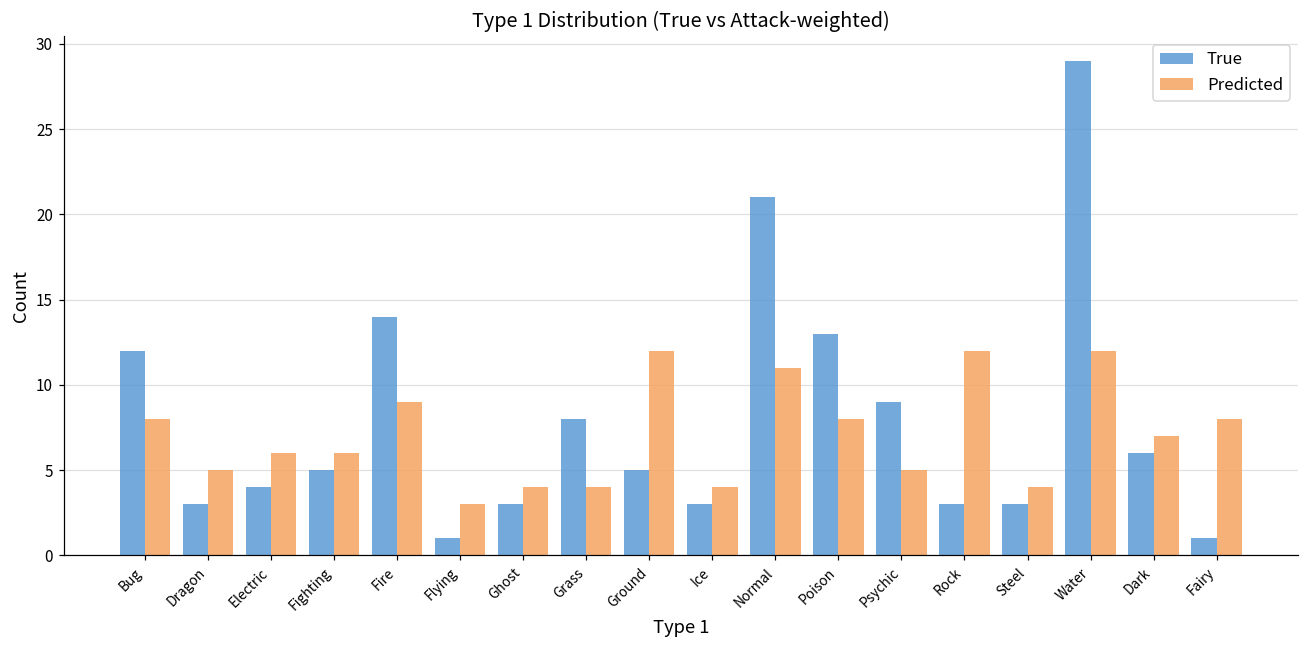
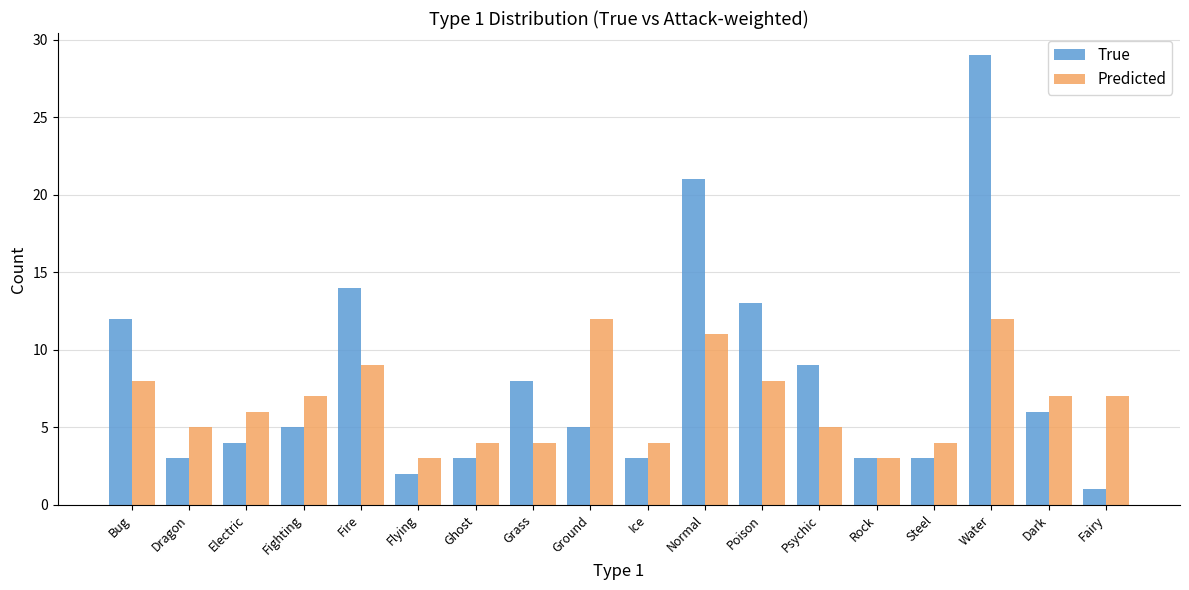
  {
    "True": {
      "Bug": 12,
      "Dragon": 3,
      "Electric": 4,
      "Fighting": 5,
      "Fire": 14,
-     "Flying": 1,
+     "Flying": 2,
      "Ghost": 3,
      "Grass": 8,
      "Ground": 5,
      "Ice": 3,
      "Normal": 21,
      "Poison": 13,
      "Psychic": 9,
      "Rock": 3,
      "Steel": 3,
      "Water": 29,
      "Dark": 6,
      "Fairy": 1
    },
    "Predicted": {
      "Bug": 8,
      "Dragon": 5,
      "Electric": 6,
-     "Fighting": 6,
+     "Fighting": 7,
      "Fire": 9,
      "Flying": 3,
      "Ghost": 4,
      "Grass": 4,
      "Ground": 12,
      "Ice": 4,
      "Normal": 11,
      "Poison": 8,
      "Psychic": 5,
-     "Rock": 12,
+     "Rock": 3,
      "Steel": 4,
      "Water": 12,
      "Dark": 7,
-     "Fairy": 8
+     "Fairy": 7
    }
  }
